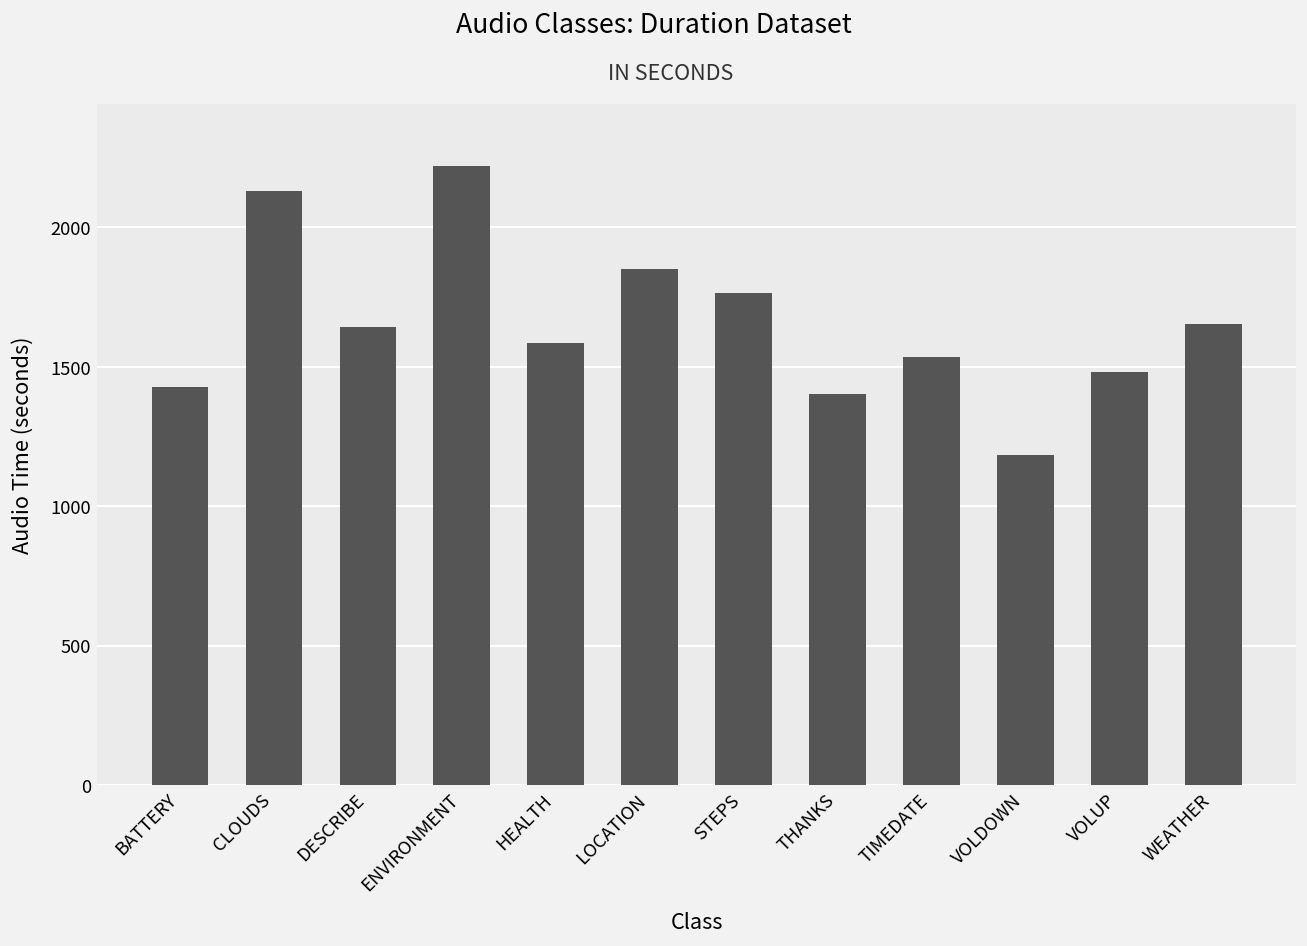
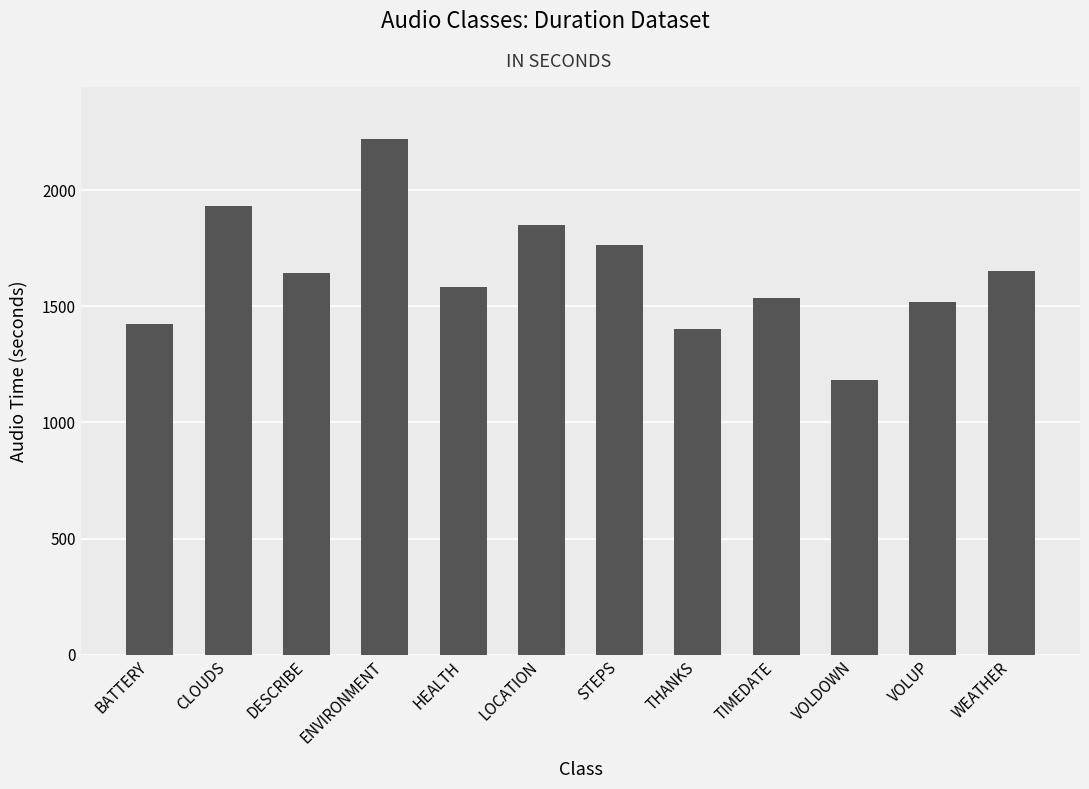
  {
    "BATTERY": 1430,
-   "CLOUDS": 2130,
+   "CLOUDS": 1930,
    "DESCRIBE": 1640,
    "ENVIRONMENT": 2220,
    "HEALTH": 1580,
    "LOCATION": 1850,
    "STEPS": 1760,
    "THANKS": 1400,
    "TIMEDATE": 1540,
    "VOLDOWN": 1180,
-   "VOLUP": 1480,
+   "VOLUP": 1520,
    "WEATHER": 1650
  }
